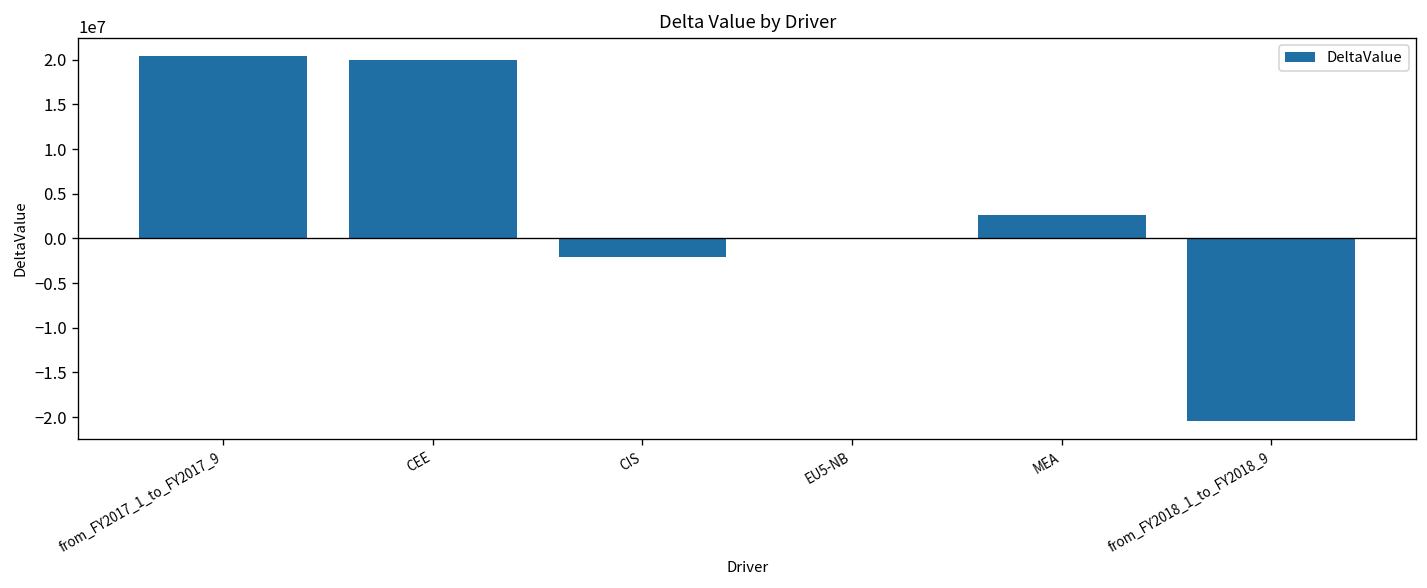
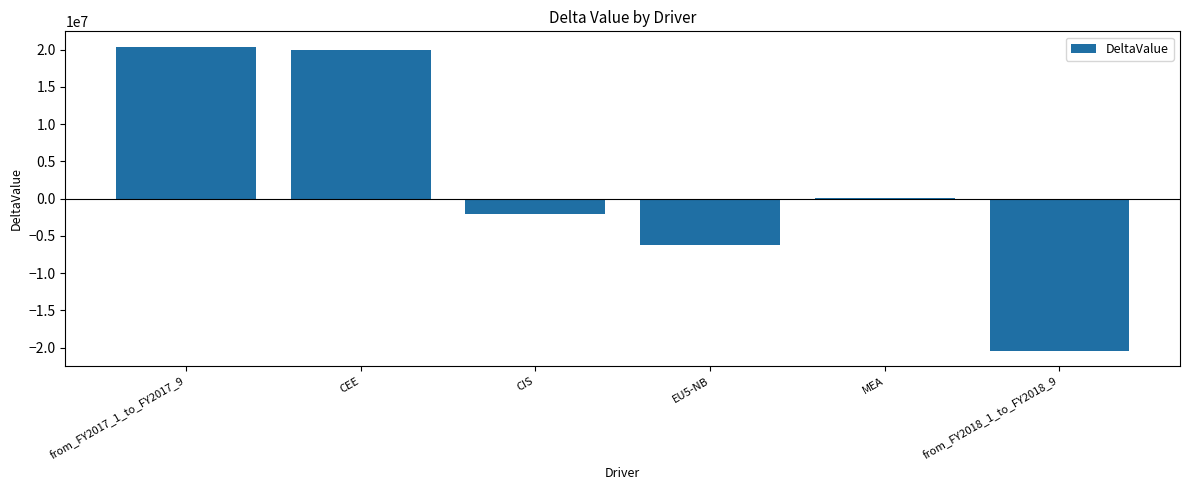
  {
    "from_FY2017_1_to_FY2017_9": 20000000,
    "CEE": 20000000,
    "CIS": -2000000,
-   "EU5-NB": 0,
-   "MEA": 3000000,
+   "EU5-NB": -6000000,
+   "MEA": 0,
    "from_FY2018_1_to_FY2018_9": -20000000
  }
